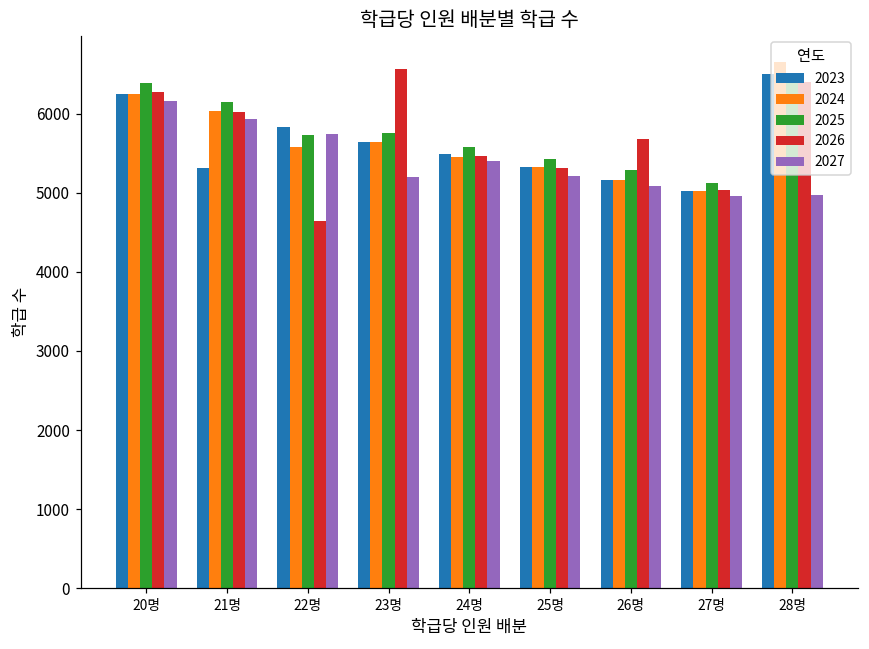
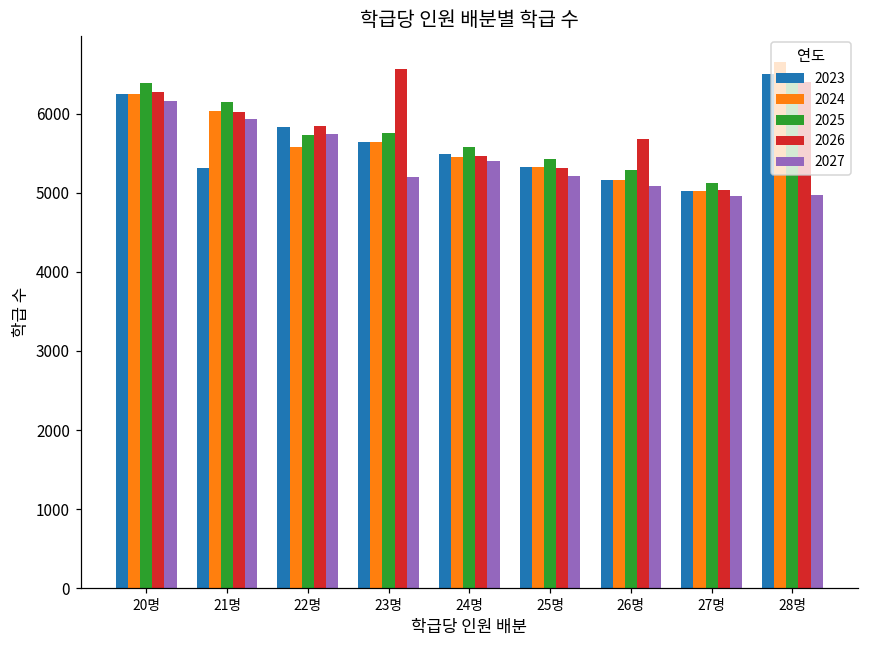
  {
    "2023": {
      "20명": 6300,
      "21명": 5300,
      "22명": 5800,
      "23명": 5600,
      "24명": 5500,
      "25명": 5300,
      "26명": 5200,
      "27명": 5000,
      "28명": 6500
    },
    "2024": {
      "20명": 6300,
      "21명": 6000,
      "22명": 5600,
      "23명": 5600,
      "24명": 5500,
      "25명": 5300,
      "26명": 5200,
      "27명": 5000
    },
    "2025": {
      "20명": 6400,
      "21명": 6200,
      "22명": 5700,
      "23명": 5800,
      "24명": 5600,
      "25명": 5400,
      "26명": 5300,
      "27명": 5100
    },
    "2026": {
      "20명": 6300,
      "21명": 6000,
-     "22명": 4600,
+     "22명": 5800,
      "23명": 6600,
      "24명": 5500,
      "25명": 5300,
      "26명": 5700,
      "27명": 5000
    },
    "2027": {
      "20명": 6200,
      "21명": 5900,
      "22명": 5700,
      "23명": 5200,
      "24명": 5400,
      "25명": 5200,
      "26명": 5100,
      "27명": 5000,
      "28명": 5000
    }
  }
